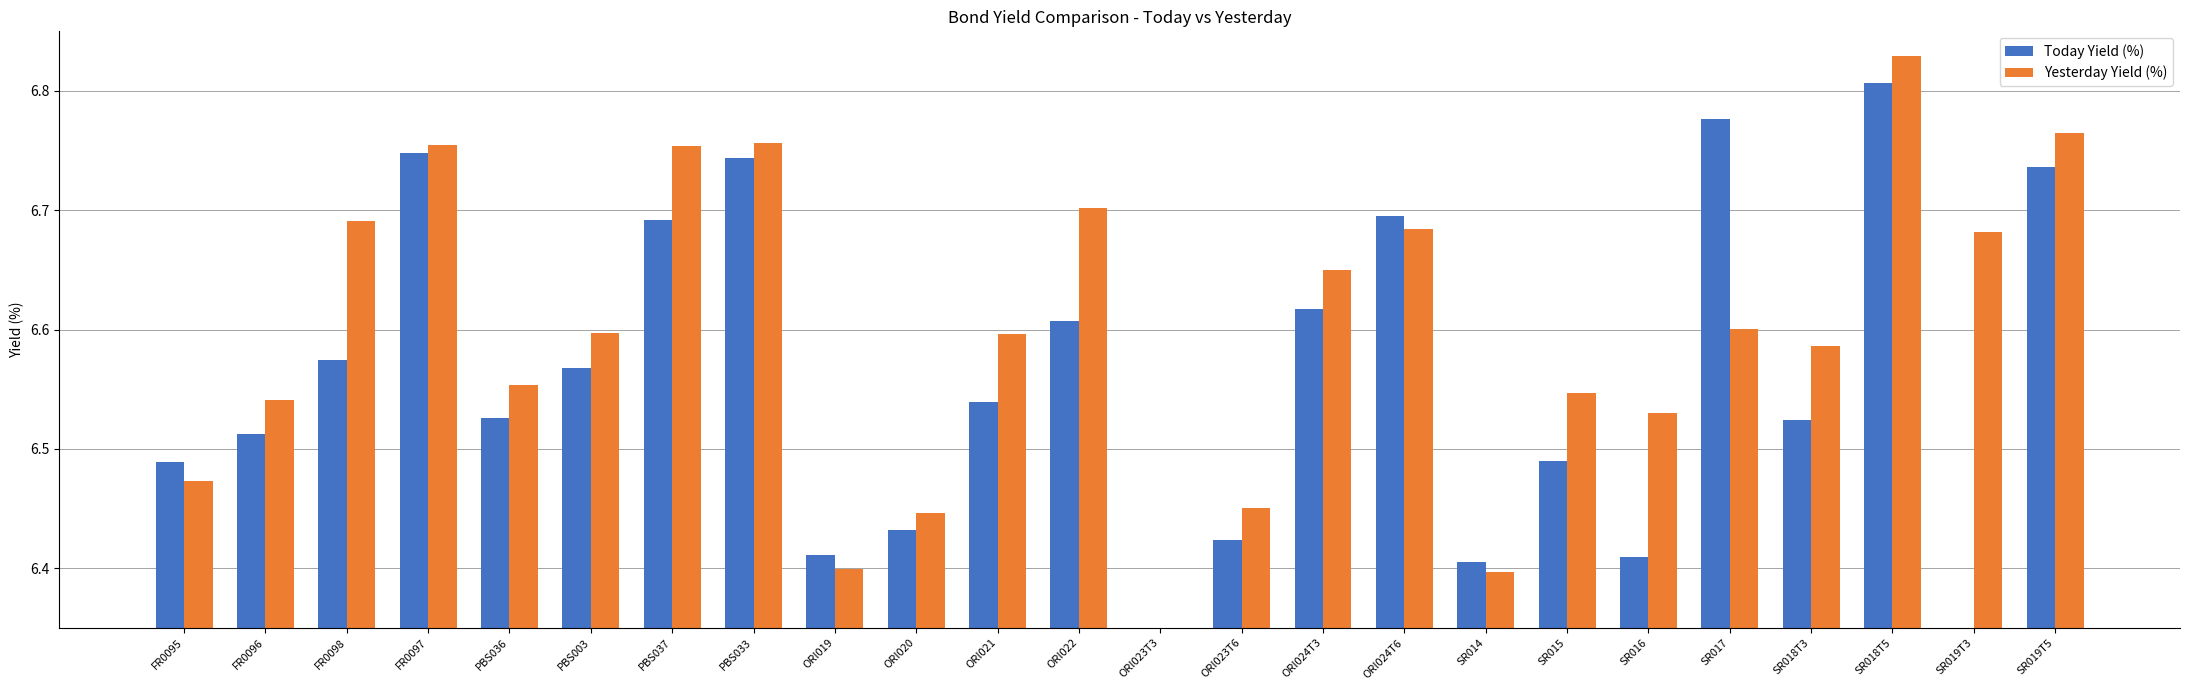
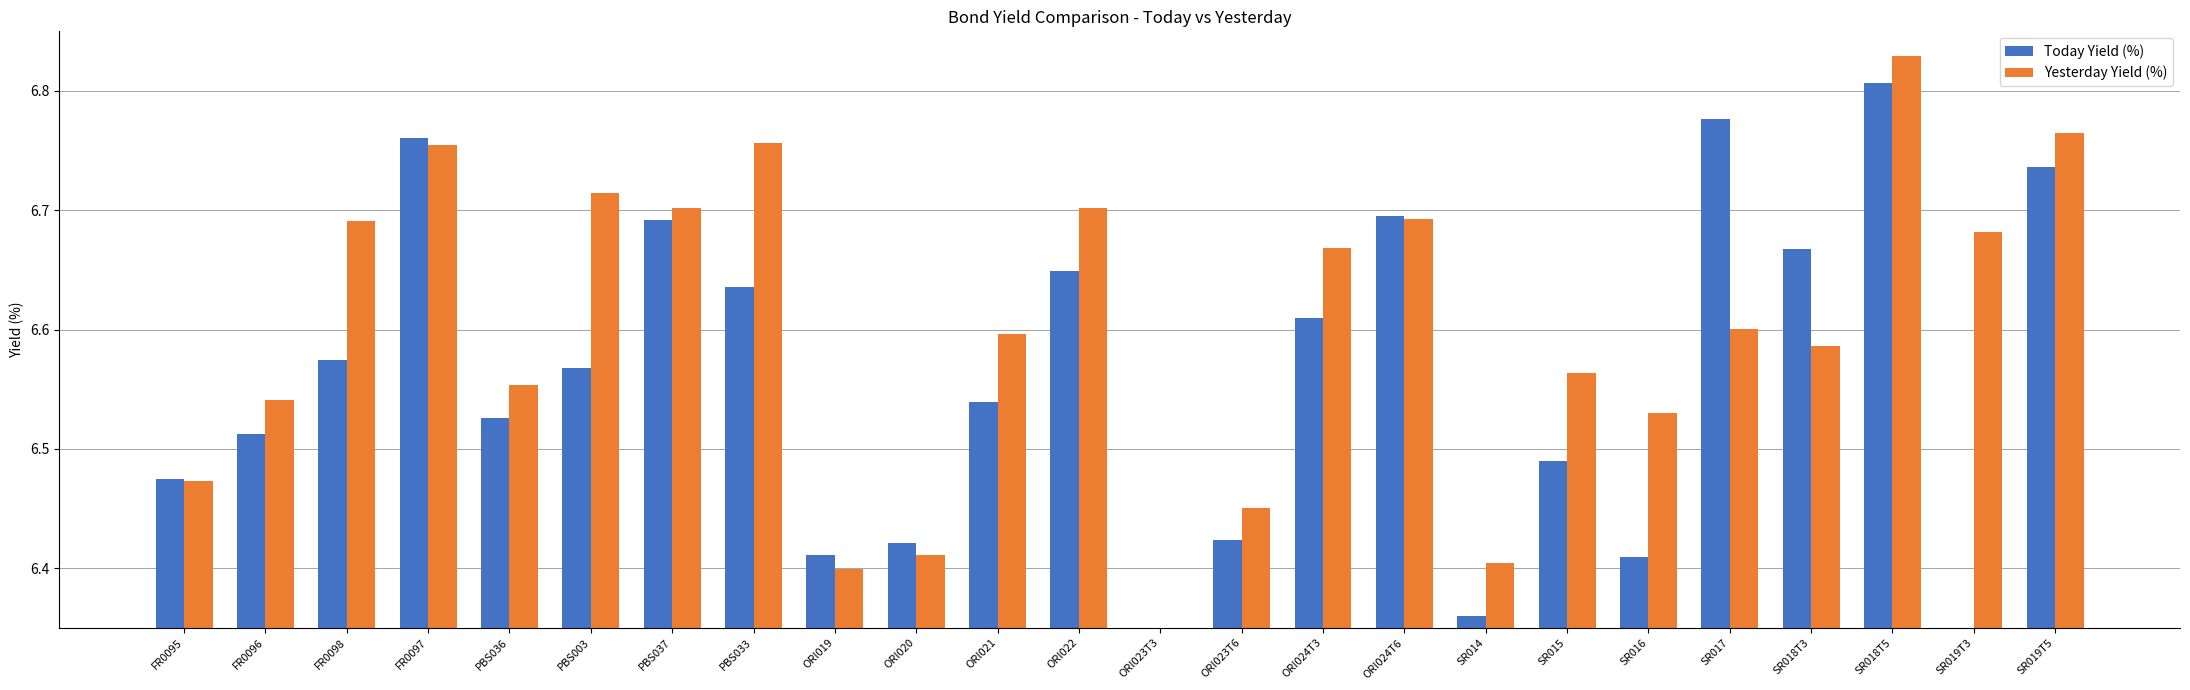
  {
    "Today Yield (%)": {
-     "FR0095": 6.489,
+     "FR0095": 6.475,
      "FR0096": 6.512,
      "FR0098": 6.575,
-     "FR0097": 6.748,
+     "FR0097": 6.760,
      "PBS036": 6.526,
      "PBS003": 6.568,
      "PBS037": 6.692,
-     "PBS033": 6.744,
+     "PBS033": 6.635,
      "ORI019": 6.411,
-     "ORI020": 6.432,
+     "ORI020": 6.421,
      "ORI021": 6.539,
-     "ORI022": 6.607,
+     "ORI022": 6.649,
      "ORI023T6": 6.424,
-     "ORI024T3": 6.617,
+     "ORI024T3": 6.610,
      "ORI024T6": 6.695,
-     "SR014": 6.406,
+     "SR014": 6.360,
      "SR015": 6.490,
      "SR016": 6.410,
      "SR017": 6.776,
-     "SR018T3": 6.524,
+     "SR018T3": 6.667,
      "SR018T5": 6.807,
      "SR019T5": 6.737
    },
    "Yesterday Yield (%)": {
      "FR0095": 6.473,
      "FR0096": 6.541,
      "FR0098": 6.691,
      "FR0097": 6.755,
      "PBS036": 6.554,
-     "PBS003": 6.597,
-     "PBS037": 6.754,
+     "PBS003": 6.714,
+     "PBS037": 6.702,
      "PBS033": 6.756,
      "ORI019": 6.399,
-     "ORI020": 6.446,
+     "ORI020": 6.411,
      "ORI021": 6.596,
      "ORI022": 6.702,
      "ORI023T6": 6.450,
-     "ORI024T3": 6.650,
-     "ORI024T6": 6.684,
-     "SR014": 6.397,
-     "SR015": 6.547,
+     "ORI024T3": 6.668,
+     "ORI024T6": 6.693,
+     "SR014": 6.404,
+     "SR015": 6.564,
      "SR016": 6.530,
      "SR017": 6.601,
      "SR018T3": 6.586,
      "SR018T5": 6.829,
      "SR019T3": 6.681,
      "SR019T5": 6.765
    }
  }
